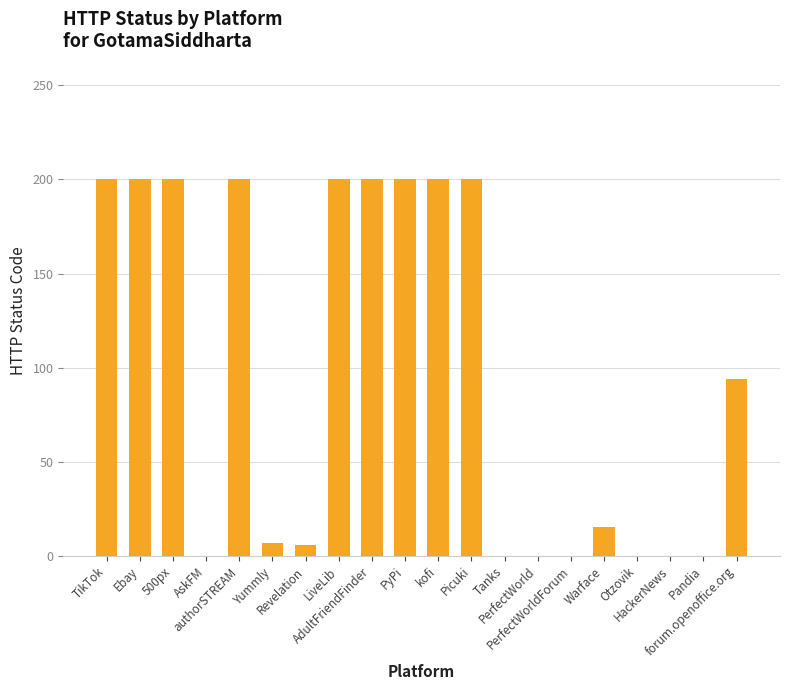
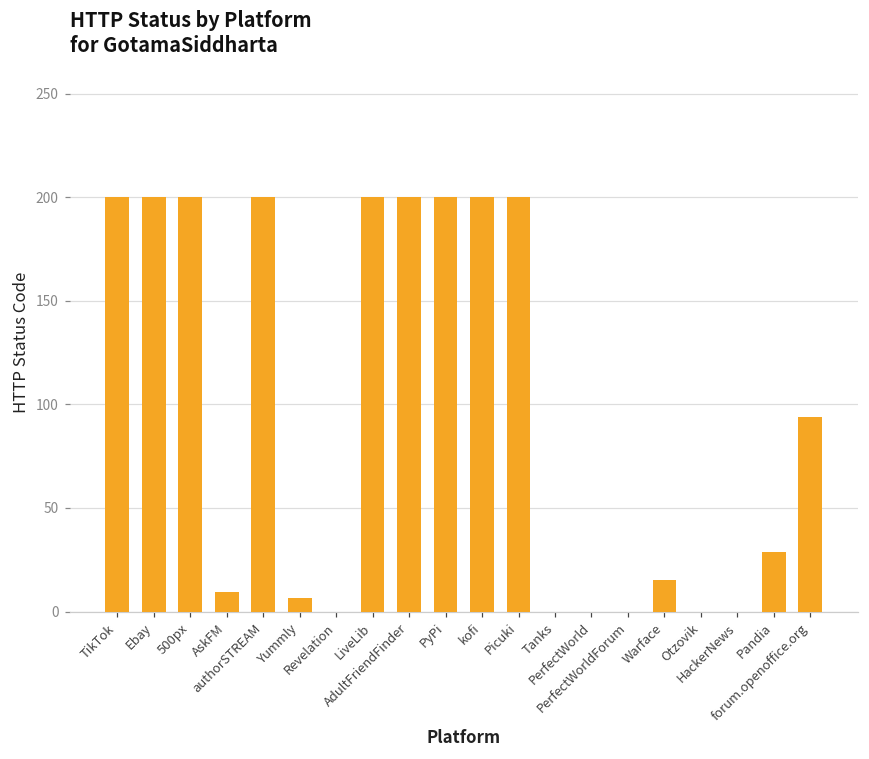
  {
    "TikTok": 200,
    "Ebay": 200,
    "500px": 200,
-   "AskFM": 0,
+   "AskFM": 9,
    "authorSTREAM": 200,
    "Yummly": 7,
-   "Revelation": 6,
+   "Revelation": 0,
    "LiveLib": 200,
    "AdultFriendFinder": 200,
    "PyPi": 200,
    "kofi": 200,
    "Picuki": 200,
    "Tanks": 0,
    "PerfectWorld": 0,
    "PerfectWorldForum": 0,
    "Warface": 15,
    "Otzovik": 0,
    "HackerNews": 0,
-   "Pandia": 0,
+   "Pandia": 29,
    "forum.openoffice.org": 94
  }
